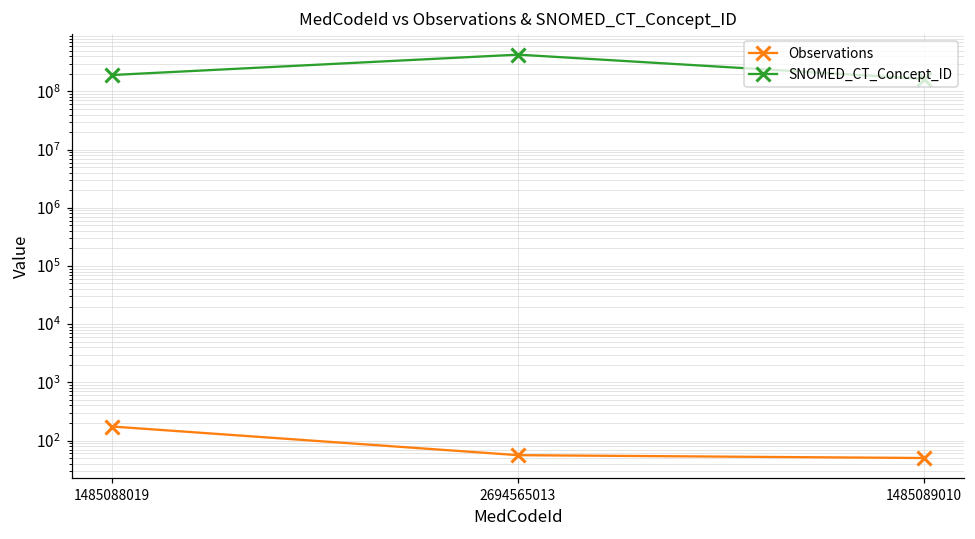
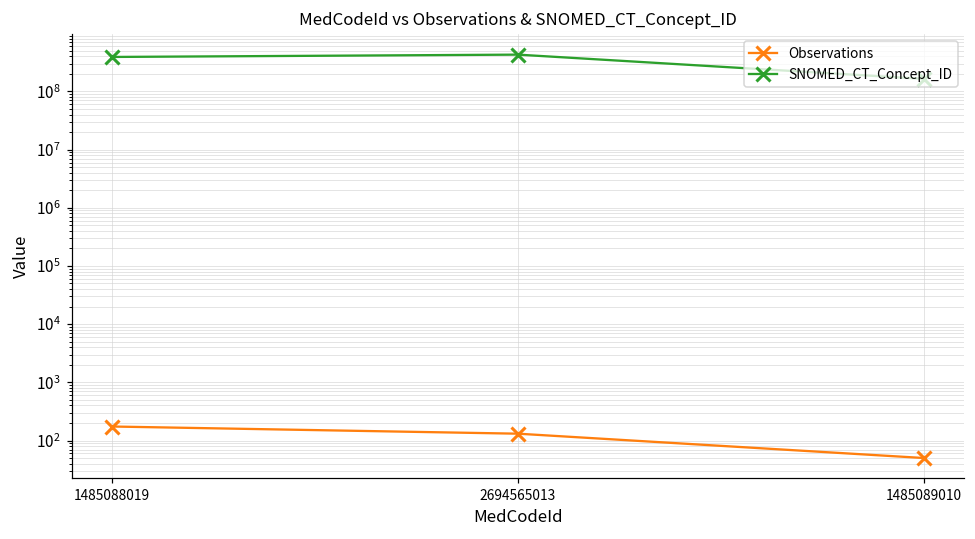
  {
    "Observations": {
      "1485088019": 170,
-     "2694565013": 60,
+     "2694565013": 130,
      "1485089010": 50
    },
    "SNOMED_CT_Concept_ID": {
-     "1485088019": 190000000,
+     "1485088019": 400000000,
      "2694565013": 400000000
    }
  }
